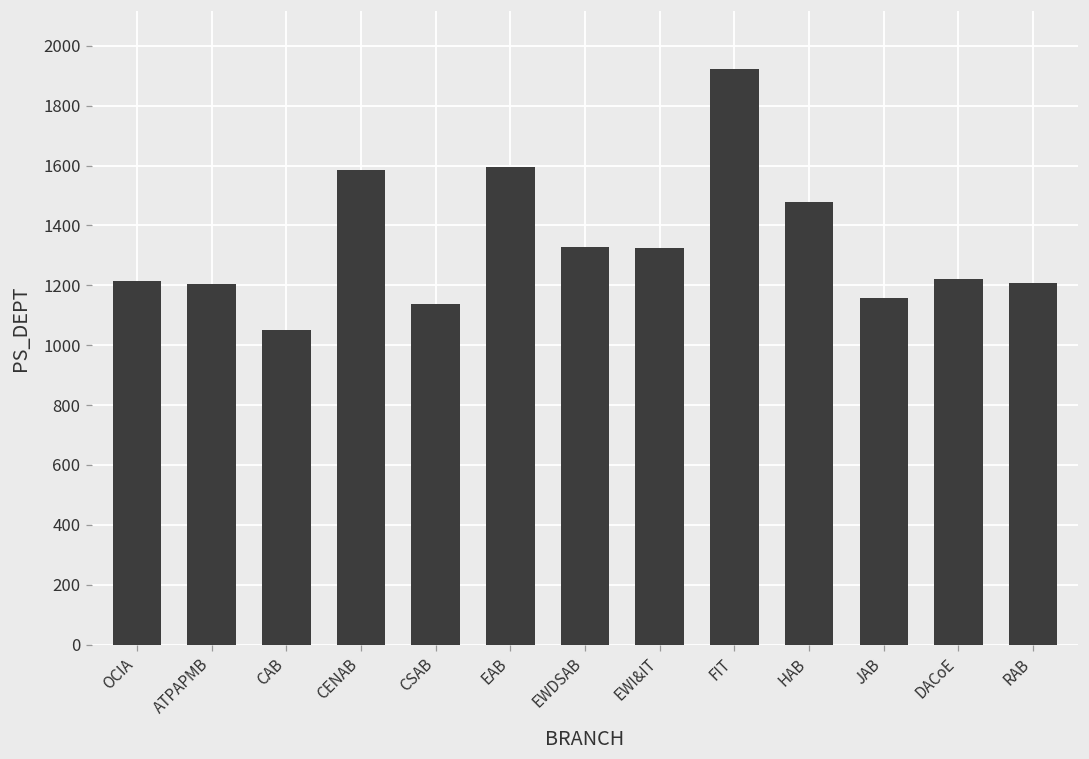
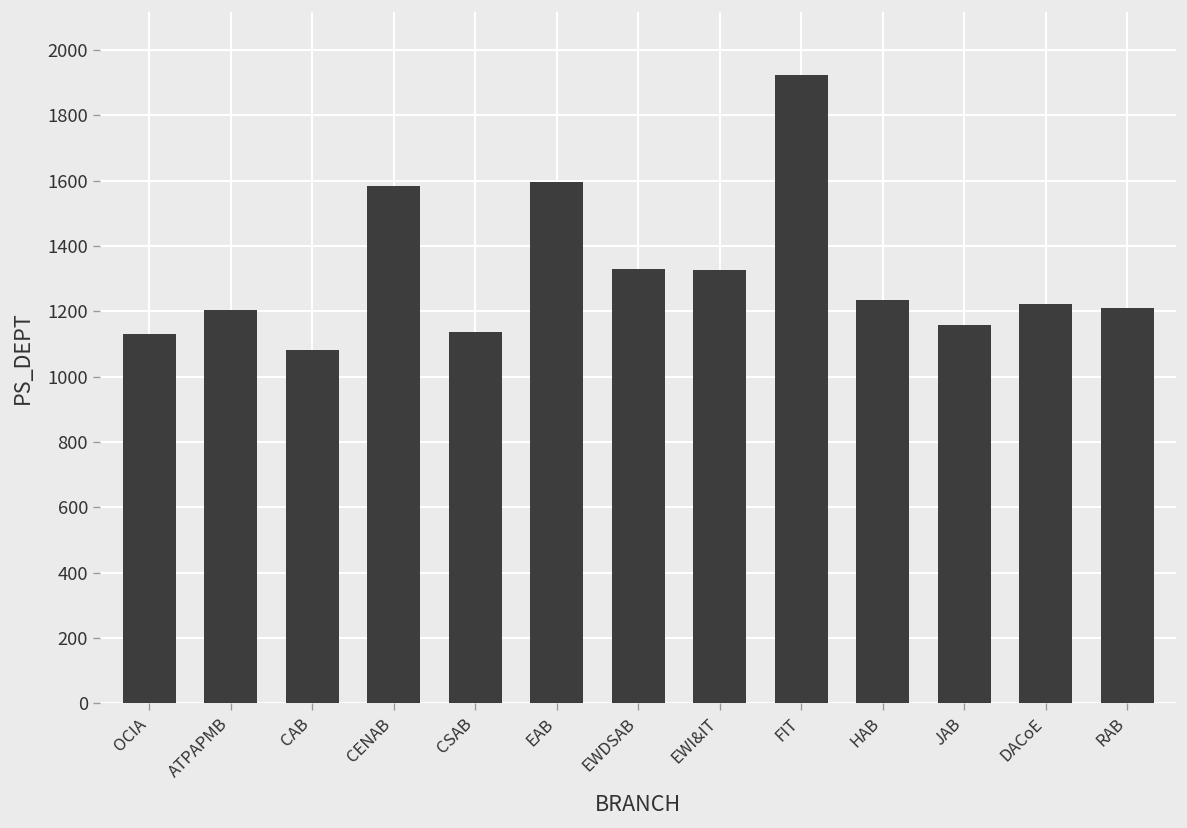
  {
-   "OCIA": 1210,
+   "OCIA": 1130,
    "ATPAPMB": 1200,
-   "CAB": 1050,
+   "CAB": 1080,
    "CENAB": 1590,
    "CSAB": 1140,
    "EAB": 1600,
    "EWDSAB": 1330,
    "EWI&IT": 1330,
    "FIT": 1920,
-   "HAB": 1480,
+   "HAB": 1240,
    "JAB": 1160,
    "DACoE": 1220,
    "RAB": 1210
  }
